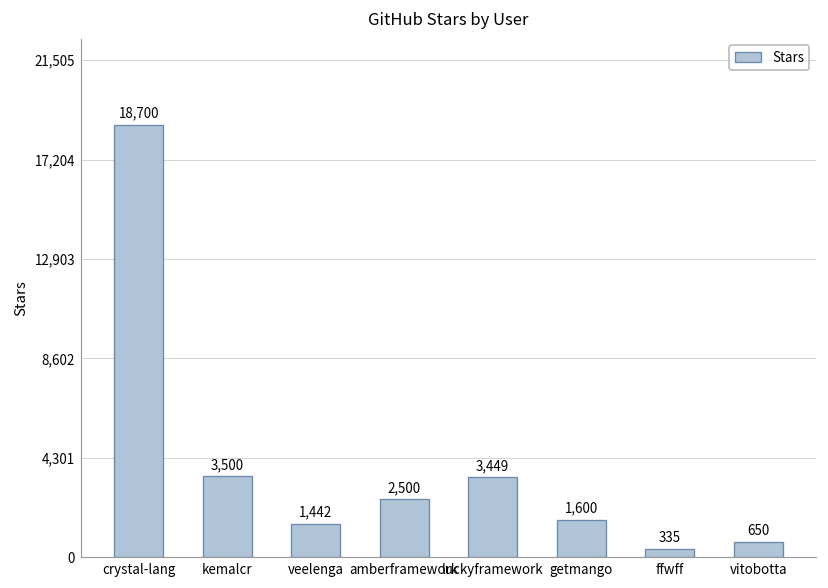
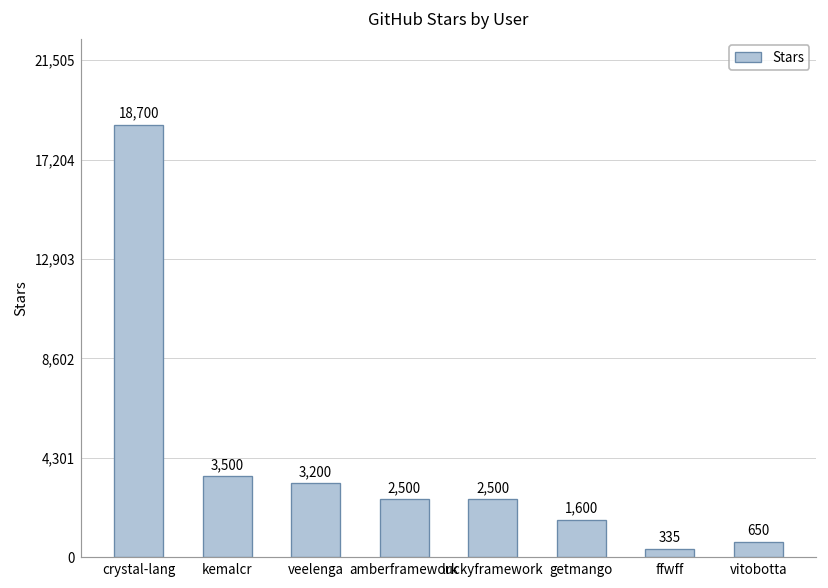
  {
    "crystal-lang": "18,700",
    "kemalcr": "3,500",
-   "veelenga": "1,442",
-   "luckyframework": "3,449",
+   "veelenga": "3,200",
+   "luckyframework": "2,500",
    "getmango": "1,600",
    "ffwff": "335",
    "vitobotta": "650"
  }
